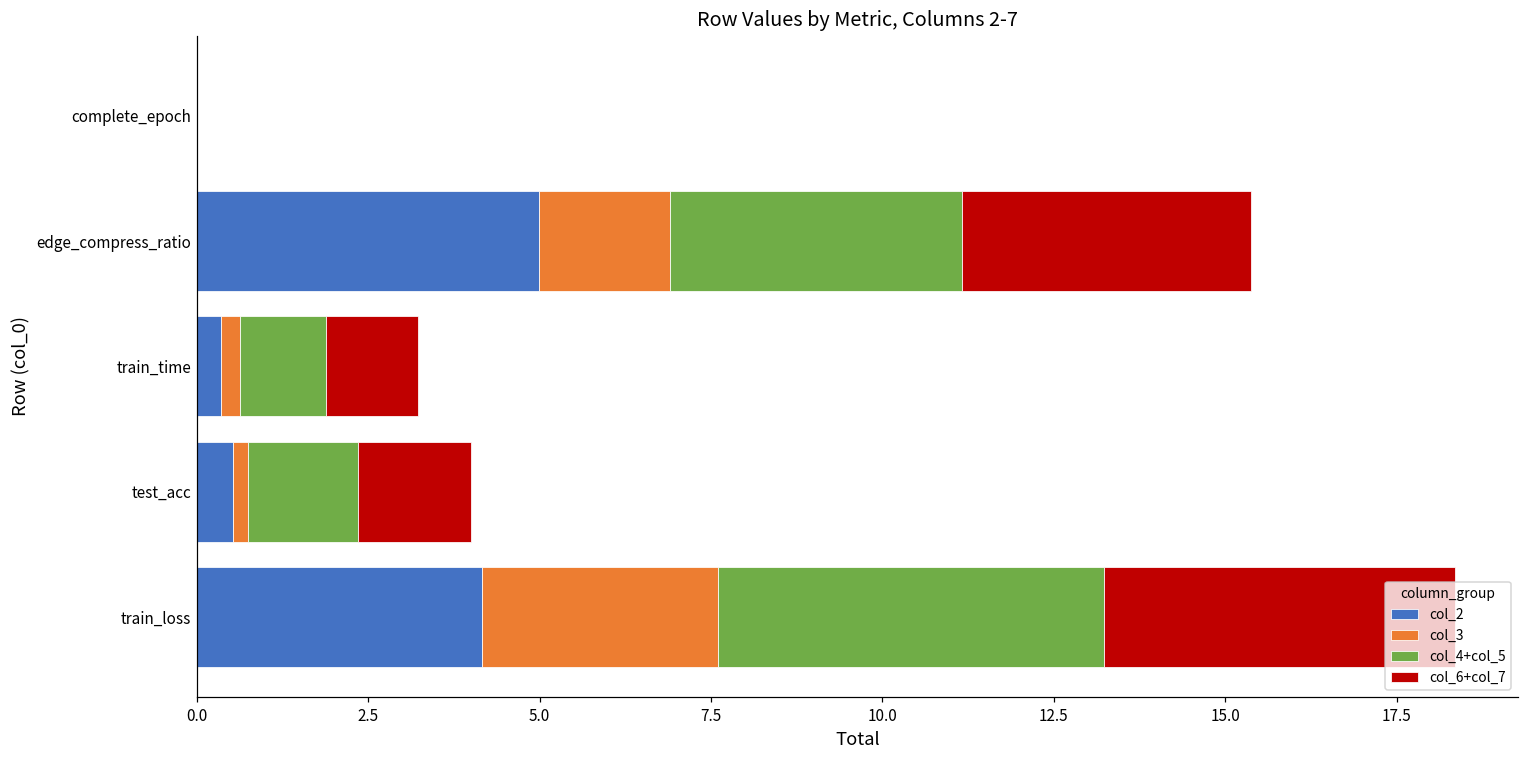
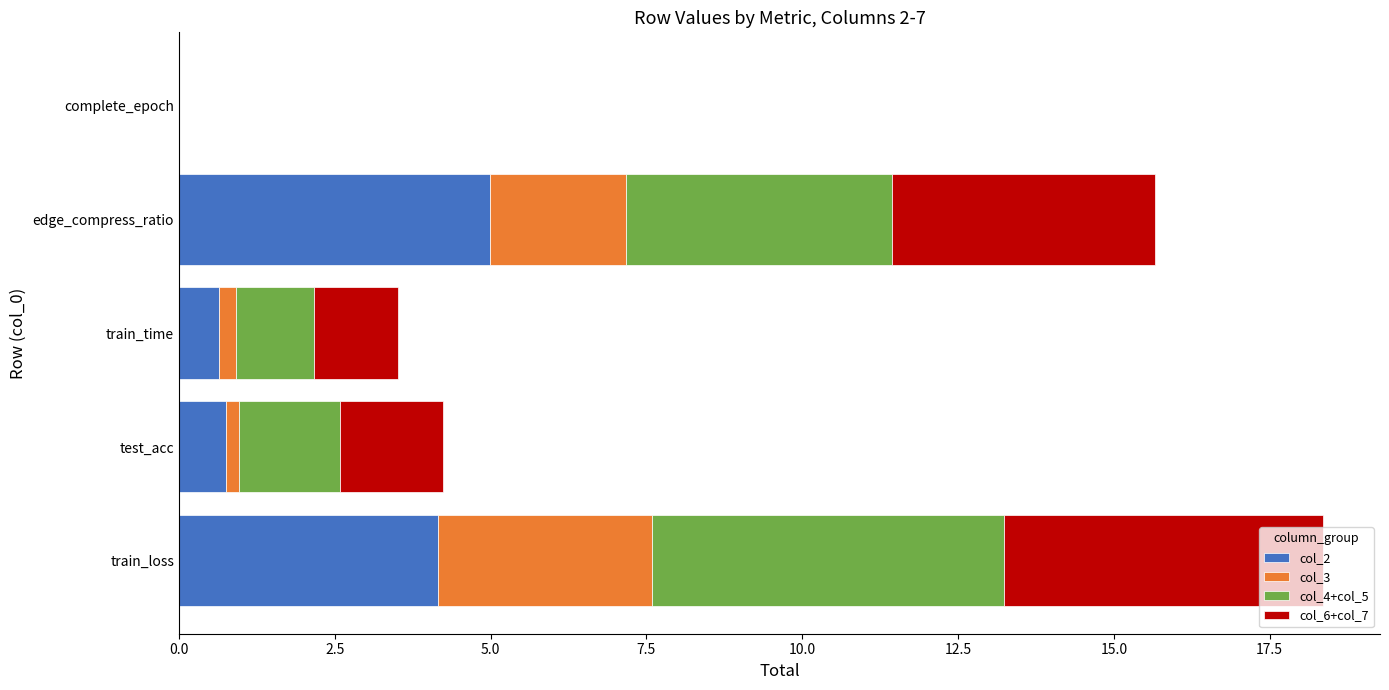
  {
    "col_2": {
      "complete_epoch": 0.0,
      "edge_compress_ratio": 5.0,
-     "train_time": 0.4,
-     "test_acc": 0.5,
+     "train_time": 0.6,
+     "test_acc": 0.7,
      "train_loss": 4.2
    },
    "col_3": {
      "complete_epoch": 0.0,
-     "edge_compress_ratio": 1.9,
+     "edge_compress_ratio": 2.2,
      "train_time": 0.3,
      "test_acc": 0.2,
      "train_loss": 3.4
    },
    "col_4+col_5": {
      "complete_epoch": 0.0,
      "edge_compress_ratio": 4.3,
      "train_time": 1.3,
      "test_acc": 1.6,
      "train_loss": 5.6
    },
    "col_6+col_7": {
      "complete_epoch": 0.0,
      "edge_compress_ratio": 4.2,
      "train_time": 1.3,
      "test_acc": 1.7
    }
  }
